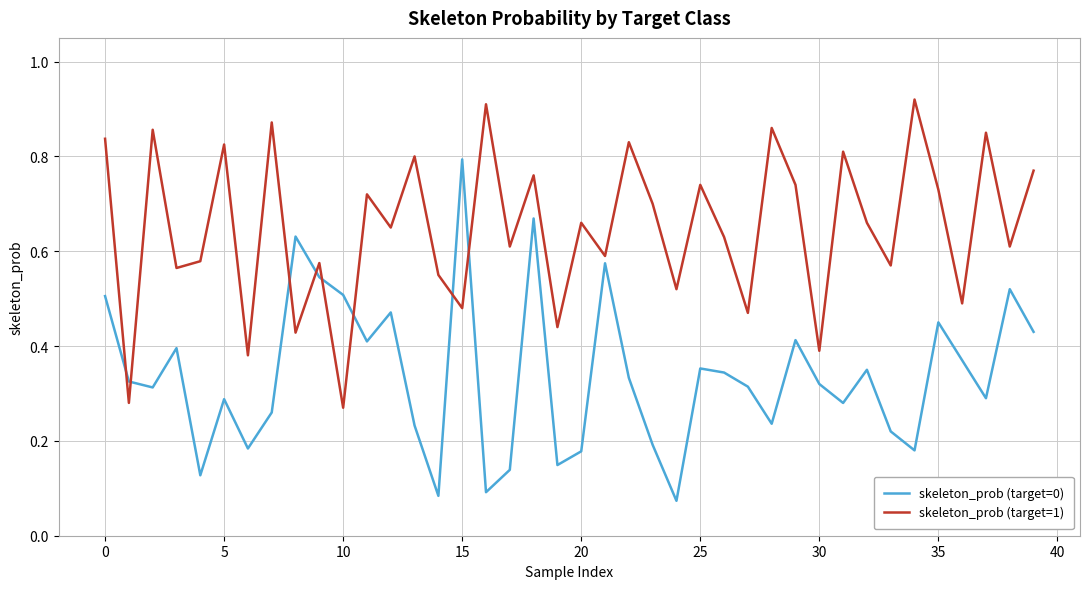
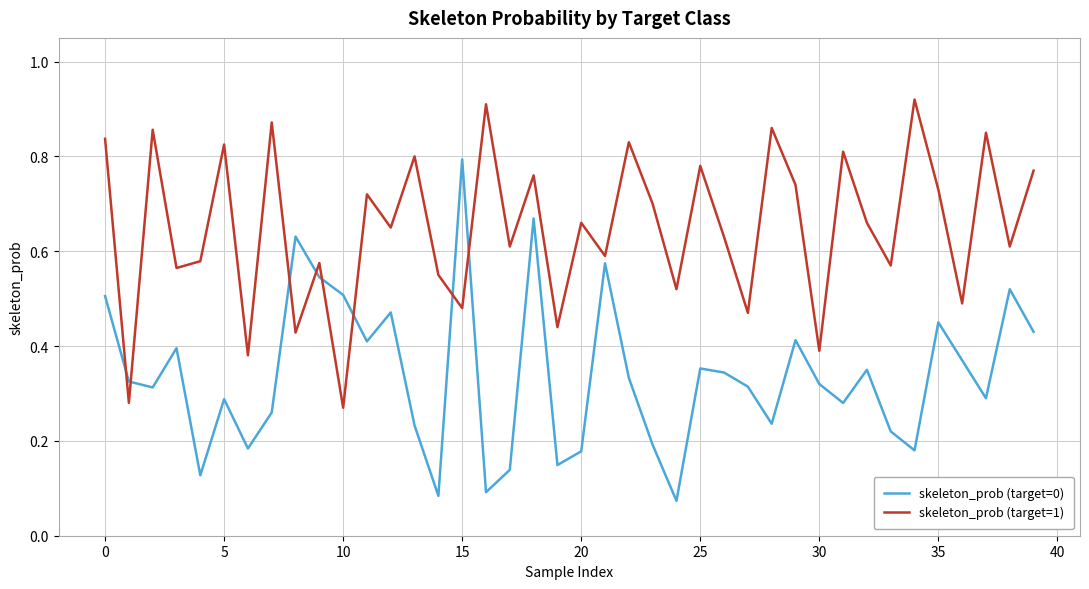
  {
    "skeleton_prob (target=0)": {
      "0": 0.51,
      "5": 0.29,
      "10": 0.51,
      "15": 0.79,
      "20": 0.18,
      "25": 0.35,
      "30": 0.32,
      "35": 0.45
    },
    "skeleton_prob (target=1)": {
      "0": 0.84,
      "5": 0.83,
      "10": 0.27,
      "15": 0.48,
      "20": 0.66,
-     "25": 0.74,
+     "25": 0.78,
      "30": 0.39,
      "35": 0.73
    }
  }
